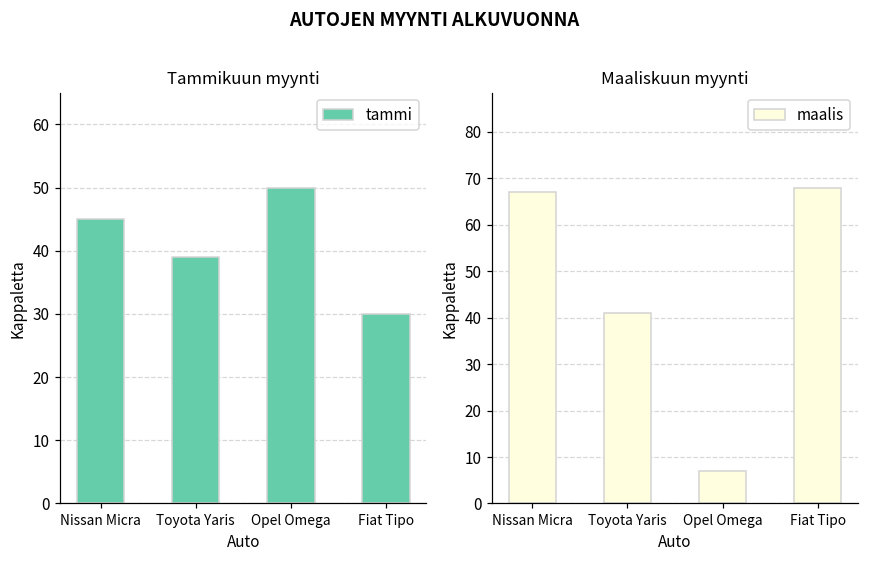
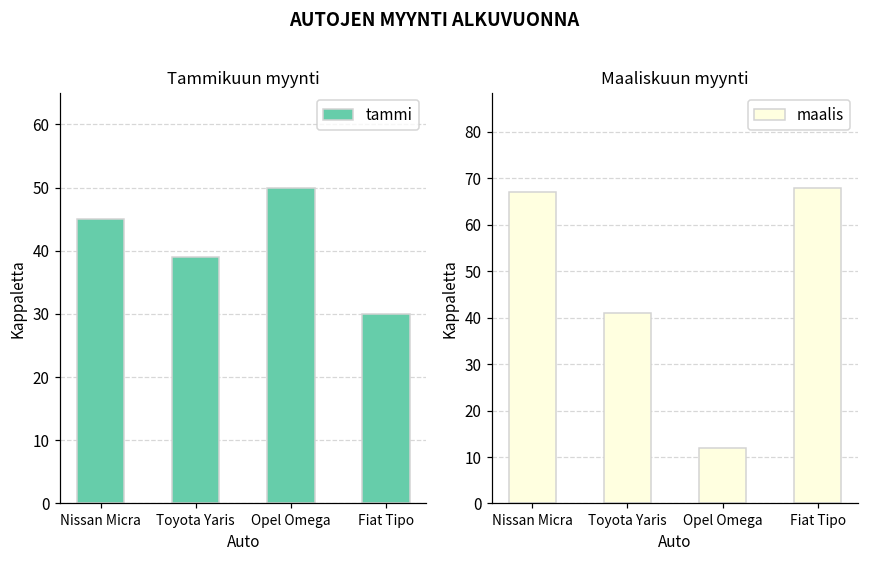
  {
    "Tammikuun myynti": {
      "Nissan Micra": 45,
      "Toyota Yaris": 39,
      "Opel Omega": 50,
      "Fiat Tipo": 30
    },
    "Maaliskuun myynti": {
      "Nissan Micra": 67,
      "Toyota Yaris": 41,
-     "Opel Omega": 7,
+     "Opel Omega": 12,
      "Fiat Tipo": 68
    }
  }
